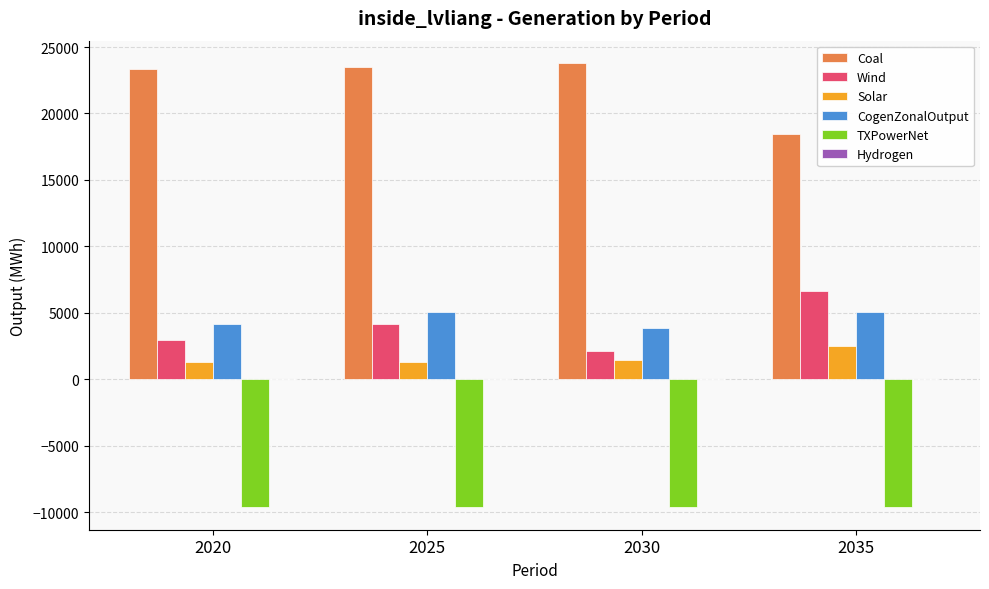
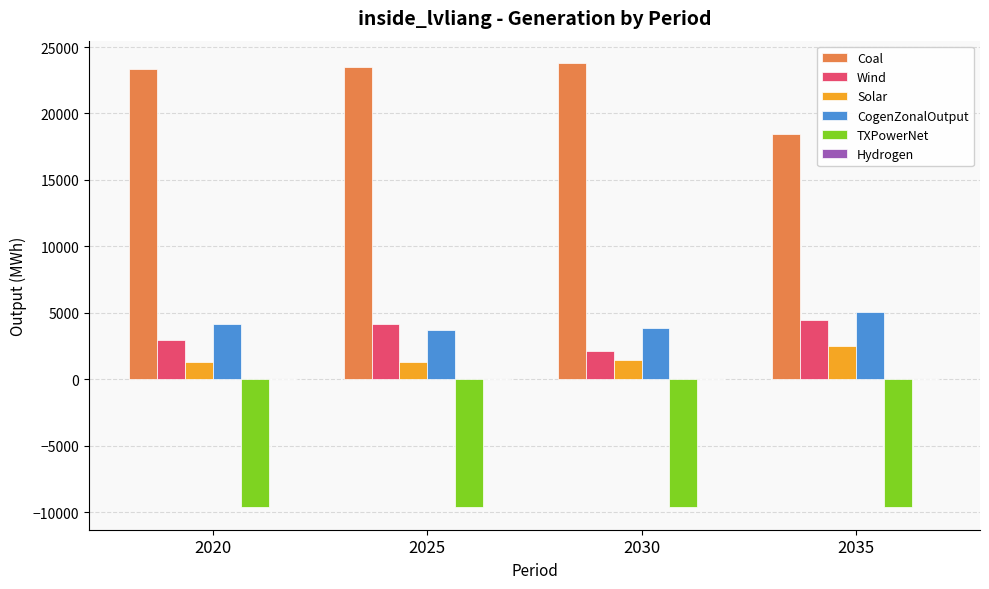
  {
    "Wind": {
      "2020": 2900,
      "2025": 4200,
      "2030": 2200,
-     "2035": 6600
+     "2035": 4400
    },
    "CogenZonalOutput": {
      "2020": 4200,
-     "2025": 5100,
+     "2025": 3700,
      "2030": 3800,
      "2035": 5100
    },
    "TXPowerNet": {
      "2020": -9600,
      "2025": -9600,
      "2030": -9600,
      "2035": -9600
    },
    "Hydrogen": {
      "2020": 0,
      "2025": 0,
      "2030": 0,
      "2035": 0
    }
  }
